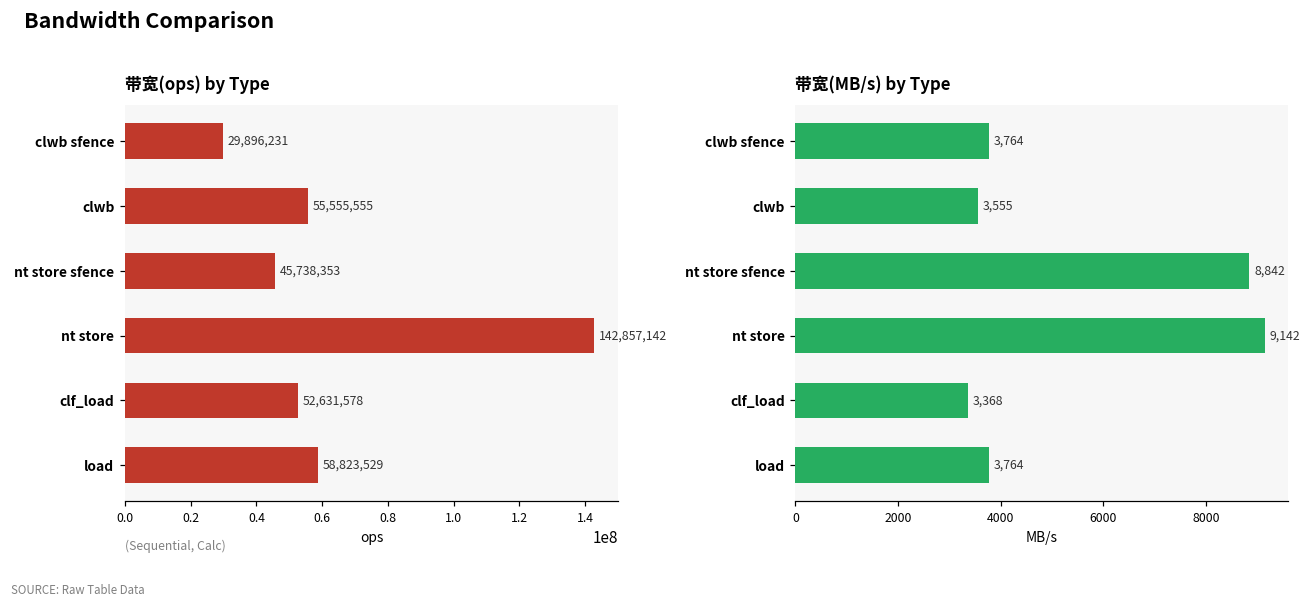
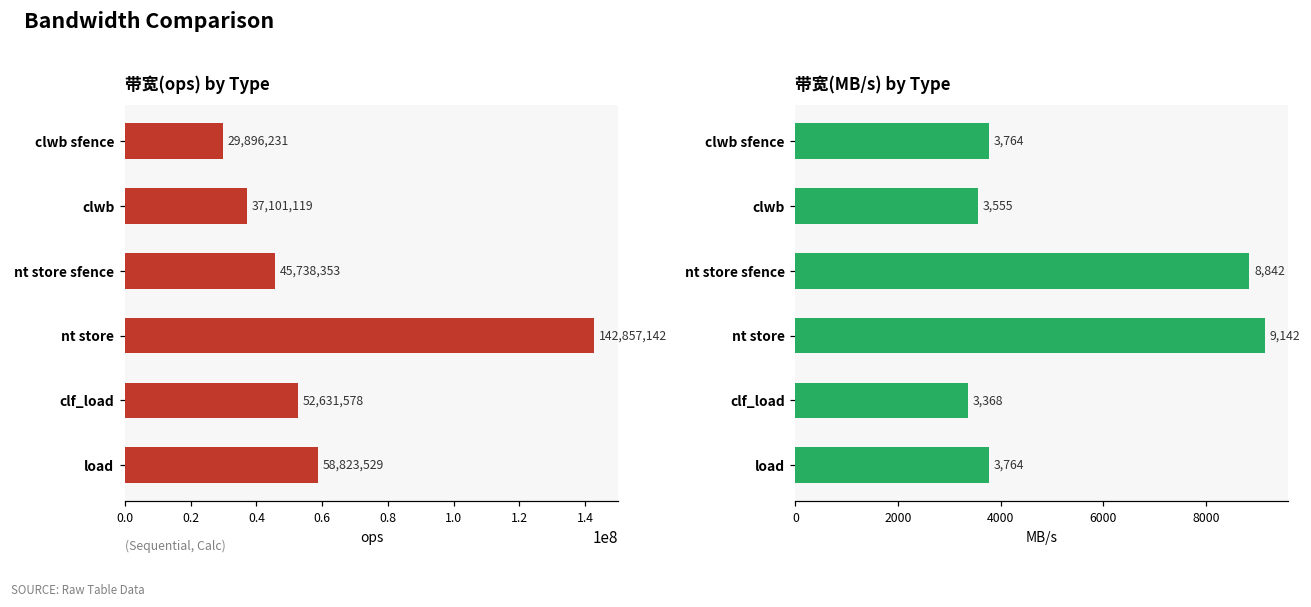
  {
    "带宽(ops) by Type": {
      "clwb sfence": "29,896,231",
-     "clwb": "55,555,555",
+     "clwb": "37,101,119",
      "nt store sfence": "45,738,353",
      "nt store": "142,857,142",
      "clf_load": "52,631,578",
      "load": "58,823,529"
    },
    "带宽(MB/s) by Type": {
      "clwb sfence": "3,764",
      "clwb": "3,555",
      "nt store sfence": "8,842",
      "nt store": "9,142",
      "clf_load": "3,368",
      "load": "3,764"
    }
  }
